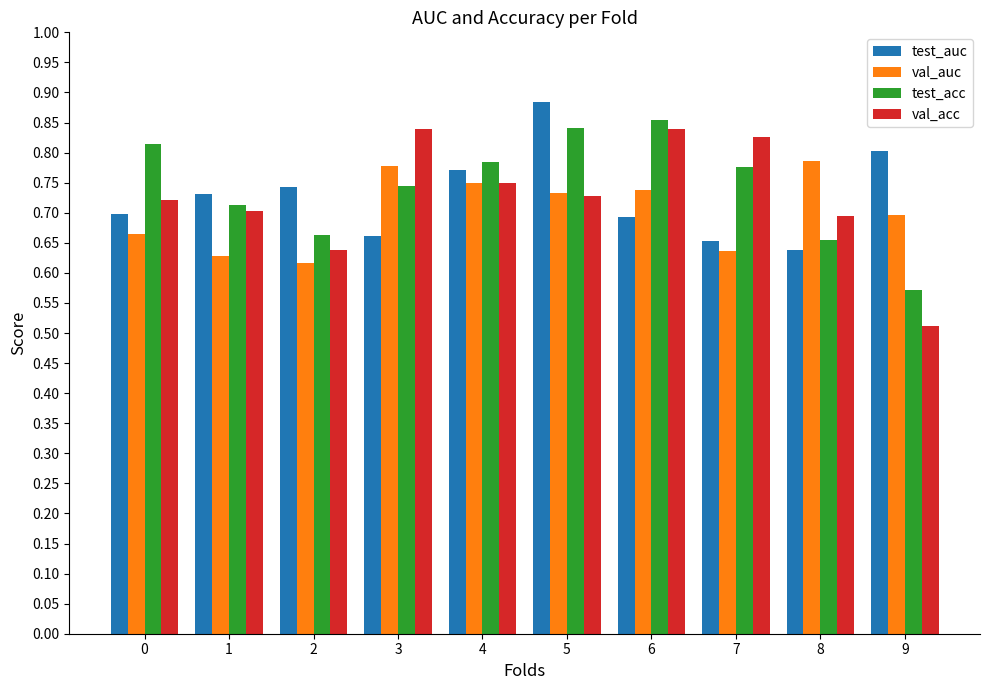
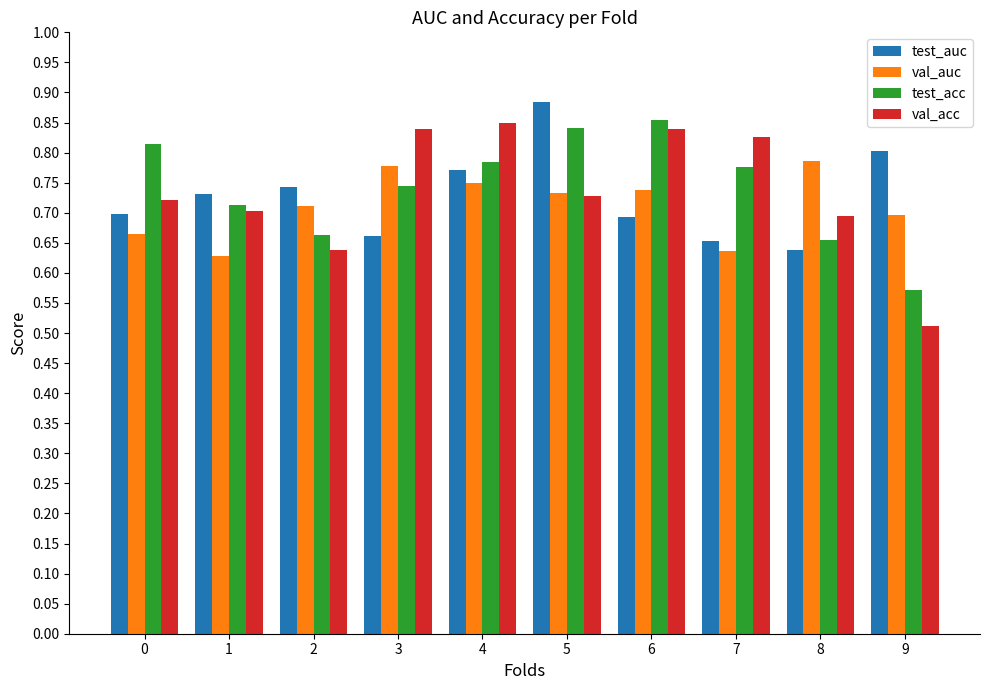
  {
    "test_auc": {
      "0": 0.70,
      "1": 0.73,
      "2": 0.74,
      "3": 0.66,
      "4": 0.77,
      "5": 0.88,
      "6": 0.69,
      "7": 0.65,
      "8": 0.64,
      "9": 0.80
    },
    "val_auc": {
      "0": 0.66,
      "1": 0.63,
-     "2": 0.62,
+     "2": 0.71,
      "3": 0.78,
      "4": 0.75,
      "5": 0.73,
      "6": 0.74,
      "7": 0.64,
      "8": 0.79,
      "9": 0.70
    },
    "test_acc": {
      "0": 0.81,
      "1": 0.71,
      "2": 0.66,
      "3": 0.74,
      "4": 0.78,
      "5": 0.84,
      "6": 0.85,
      "7": 0.78,
      "8": 0.65,
      "9": 0.57
    },
    "val_acc": {
      "0": 0.72,
      "1": 0.70,
      "2": 0.64,
      "3": 0.84,
-     "4": 0.75,
+     "4": 0.85,
      "5": 0.73,
      "6": 0.84,
      "7": 0.83,
      "8": 0.70,
      "9": 0.51
    }
  }
